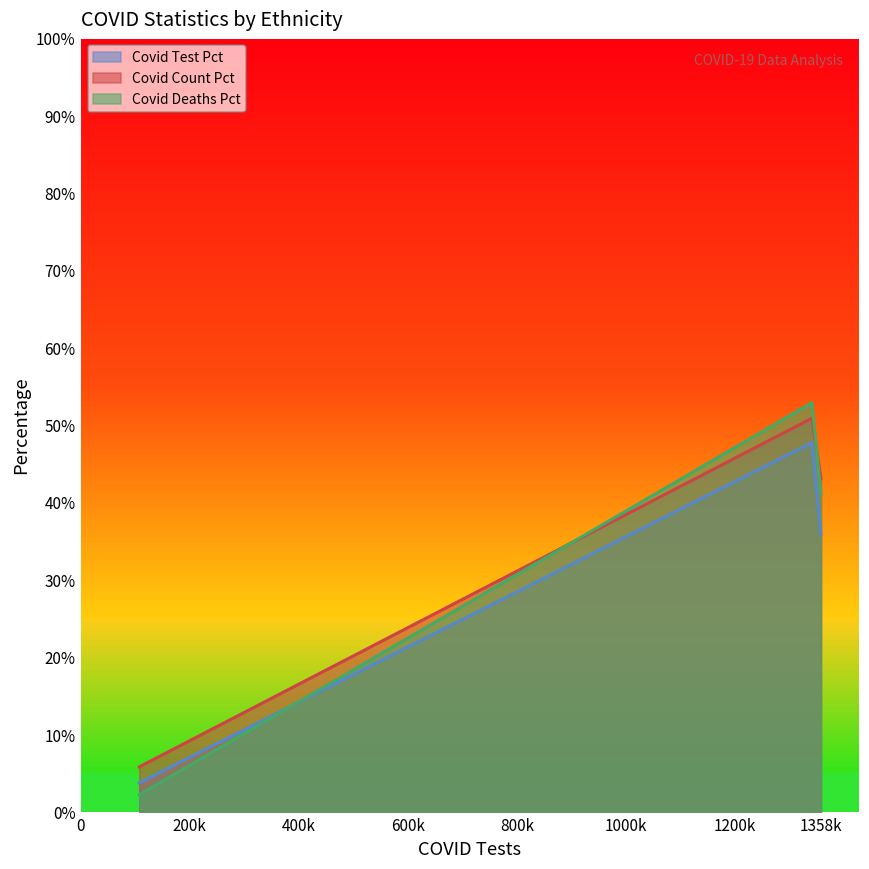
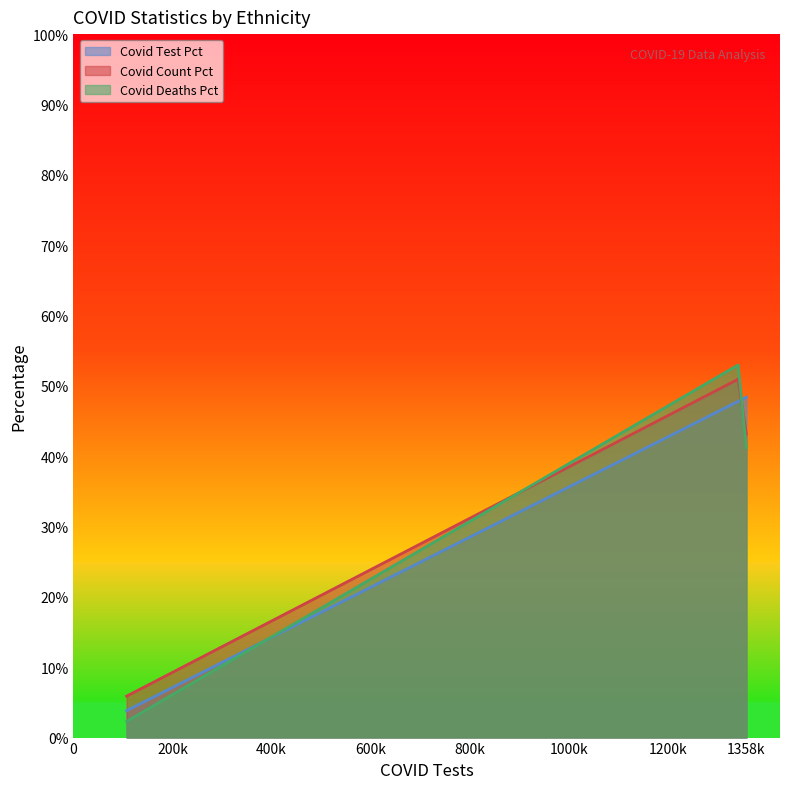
  {
    "Covid Test Pct": {
-     "1358k": "36%"
+     "1358k": "48%"
    },
    "Covid Count Pct": {
      "1358k": "43%"
    },
    "Covid Deaths Pct": {
      "1358k": "41%"
    }
  }
